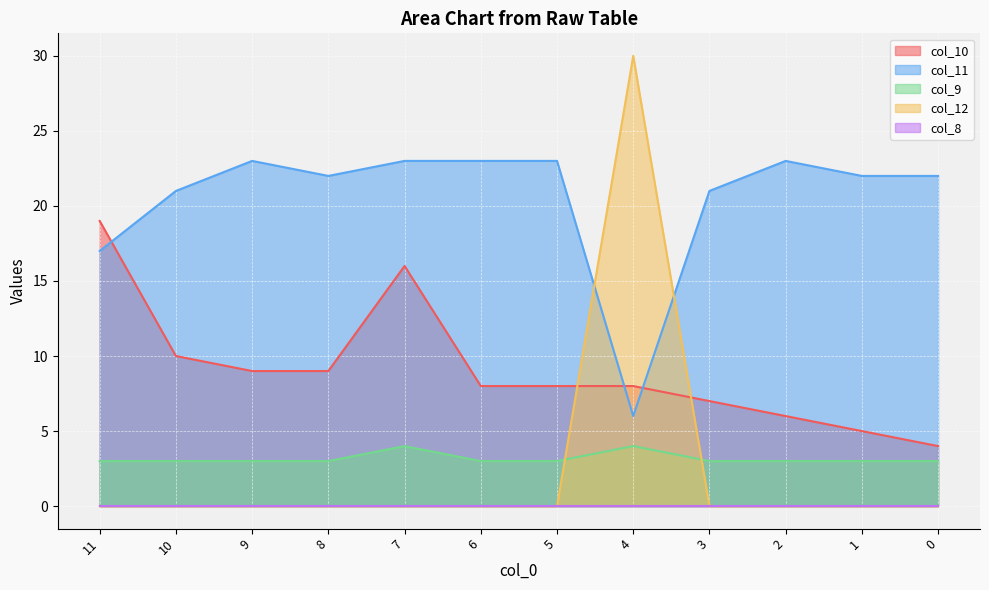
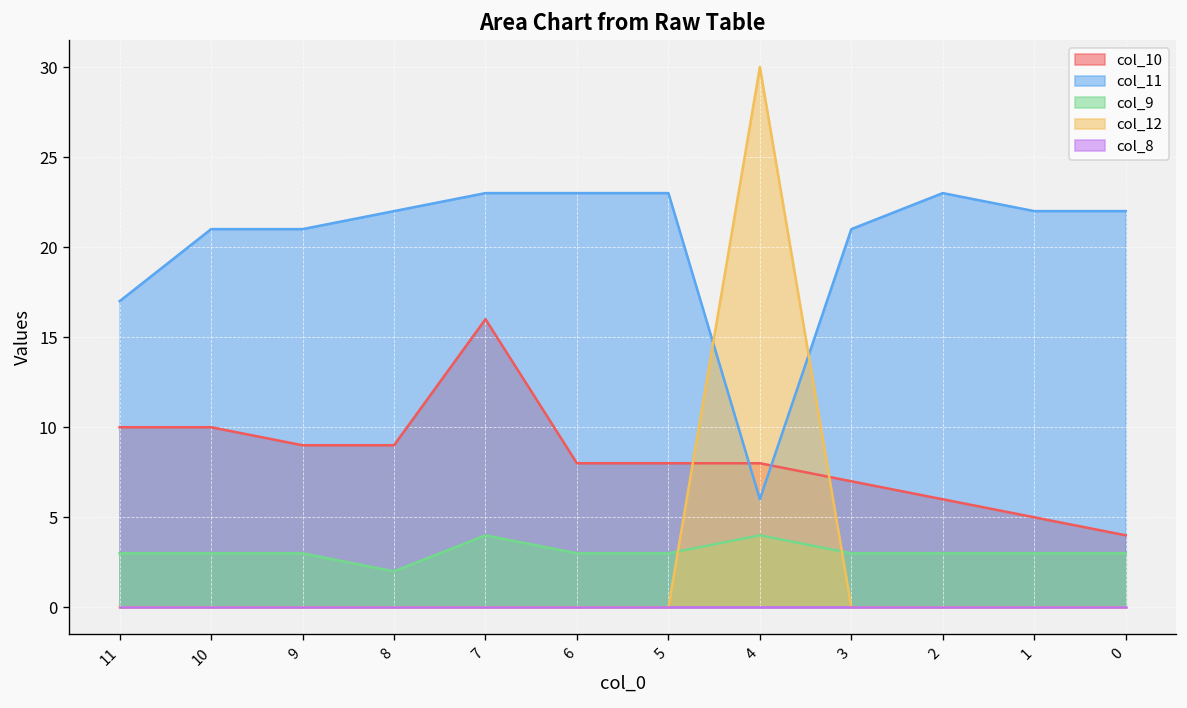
  {
    "col_10": {
-     "11": 19,
+     "11": 10,
      "10": 10,
      "9": 9,
      "8": 9,
      "7": 16,
      "6": 8,
      "5": 8,
      "4": 8,
      "3": 7,
      "2": 6,
      "1": 5,
      "0": 4
    },
    "col_11": {
      "11": 17,
      "10": 21,
-     "9": 23,
+     "9": 21,
      "8": 22,
      "7": 23,
      "6": 23,
      "5": 23,
      "4": 6,
      "3": 21,
      "2": 23,
      "1": 22,
      "0": 22
    },
    "col_9": {
      "11": 3,
      "10": 3,
      "9": 3,
-     "8": 3,
+     "8": 2,
      "7": 4,
      "6": 3,
      "5": 3,
      "4": 4,
      "3": 3,
      "2": 3,
      "1": 3,
      "0": 3
    },
    "col_12": {
      "4": 30
    },
    "col_8": {
      "4": 0
    }
  }
